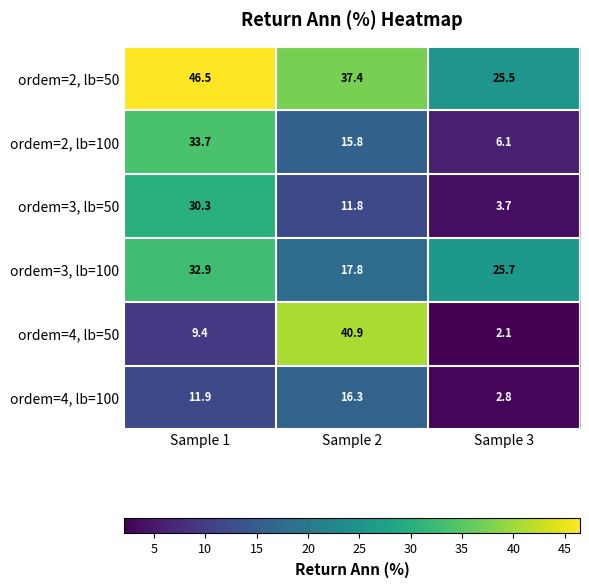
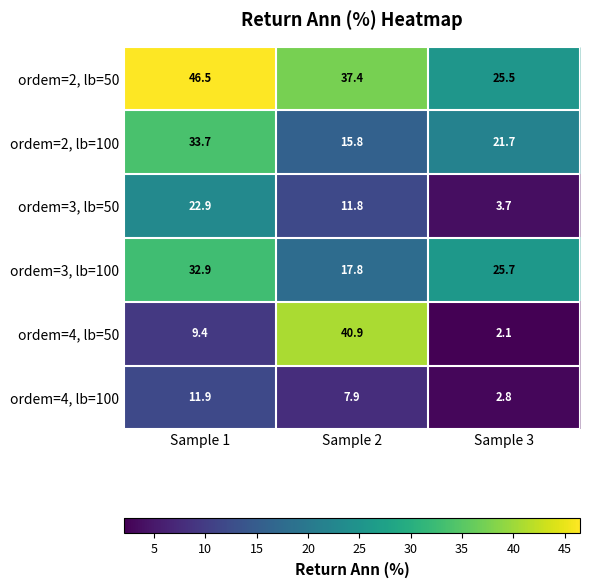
  {
    "ordem=2, lb=50": {
      "Sample 1": 46.5,
      "Sample 2": 37.4,
      "Sample 3": 25.5
    },
    "ordem=2, lb=100": {
      "Sample 1": 33.7,
      "Sample 2": 15.8,
-     "Sample 3": 6.1
+     "Sample 3": 21.7
    },
    "ordem=3, lb=50": {
-     "Sample 1": 30.3,
+     "Sample 1": 22.9,
      "Sample 2": 11.8,
      "Sample 3": 3.7
    },
    "ordem=3, lb=100": {
      "Sample 1": 32.9,
      "Sample 2": 17.8,
      "Sample 3": 25.7
    },
    "ordem=4, lb=50": {
      "Sample 1": 9.4,
      "Sample 2": 40.9,
      "Sample 3": 2.1
    },
    "ordem=4, lb=100": {
      "Sample 1": 11.9,
-     "Sample 2": 16.3,
+     "Sample 2": 7.9,
      "Sample 3": 2.8
    }
  }
